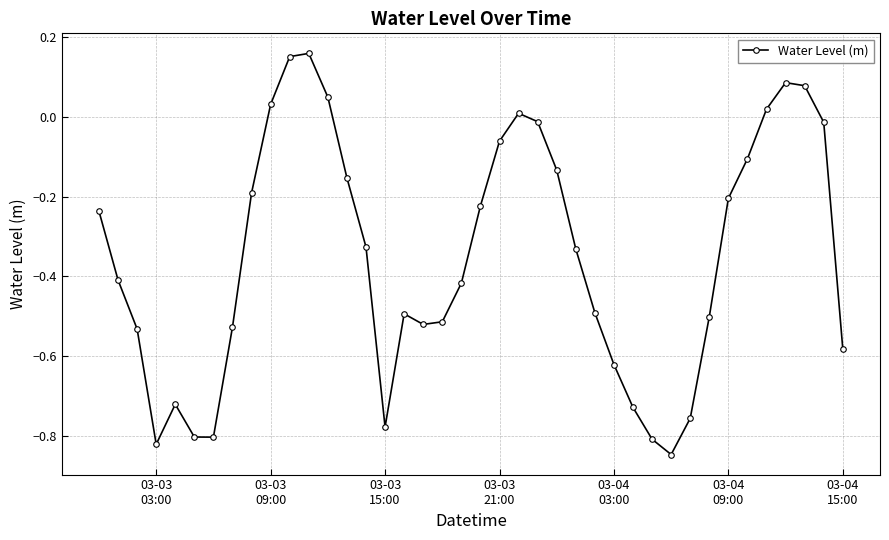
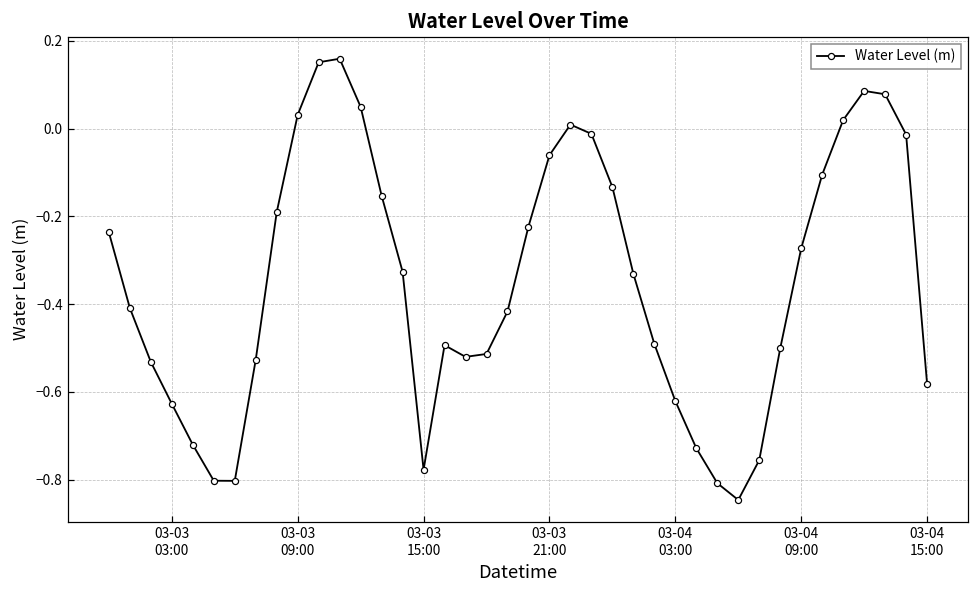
  {
-   "03-03 03:00": -0.82,
+   "03-03 03:00": -0.63,
    "03-03 09:00": 0.03,
    "03-03 15:00": -0.78,
    "03-03 21:00": -0.06,
    "03-04 03:00": -0.62,
-   "03-04 09:00": -0.20,
+   "03-04 09:00": -0.27,
    "03-04 15:00": -0.58
  }
